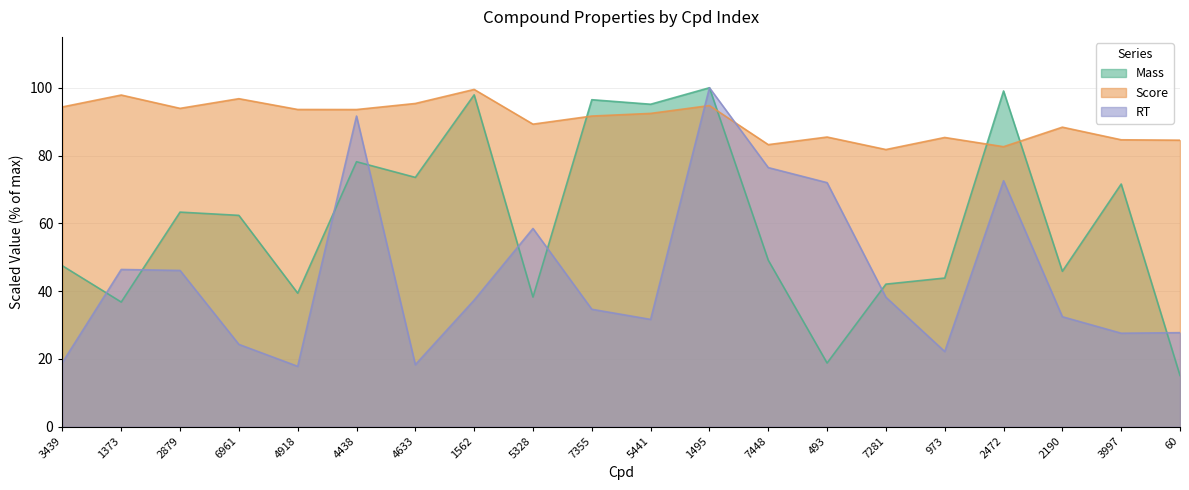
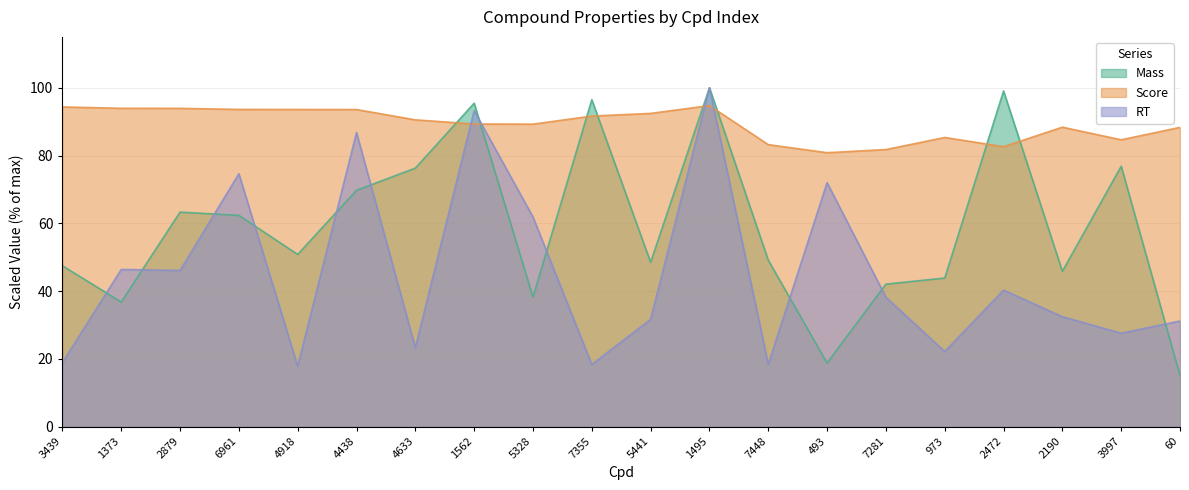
  {
    "Mass": {
      "3439": 47,
      "1373": 37,
      "2879": 63,
      "6961": 62,
-     "4918": 39,
-     "4438": 78,
-     "4633": 74,
-     "1562": 98,
+     "4918": 51,
+     "4438": 70,
+     "4633": 76,
+     "1562": 95,
      "5328": 38,
      "7355": 96,
-     "5441": 95,
+     "5441": 49,
      "7448": 49,
      "493": 19,
      "7281": 42,
      "973": 44,
      "2472": 99,
      "2190": 46,
-     "3997": 72,
+     "3997": 77,
      "60": 15
    },
    "Score": {
      "3439": 94,
-     "1373": 98,
+     "1373": 94,
      "2879": 94,
-     "6961": 97,
+     "6961": 94,
      "4918": 94,
      "4438": 94,
-     "4633": 95,
-     "1562": 100,
+     "4633": 91,
+     "1562": 89,
      "5328": 89,
      "7355": 92,
      "5441": 92,
      "1495": 95,
      "7448": 83,
-     "493": 85,
+     "493": 81,
      "7281": 82,
      "973": 85,
      "2472": 83,
      "2190": 88,
      "3997": 85,
-     "60": 85
+     "60": 88
    },
    "RT": {
      "3439": 19,
      "1373": 46,
      "2879": 46,
-     "6961": 24,
+     "6961": 75,
      "4918": 18,
-     "4438": 92,
-     "4633": 18,
-     "1562": 37,
-     "5328": 58,
-     "7355": 35,
+     "4438": 87,
+     "4633": 23,
+     "1562": 93,
+     "5328": 62,
+     "7355": 18,
      "5441": 32,
-     "7448": 76,
+     "7448": 18,
      "493": 72,
      "7281": 38,
      "973": 22,
-     "2472": 73,
+     "2472": 40,
      "2190": 32,
      "3997": 28,
-     "60": 28
+     "60": 31
    }
  }
